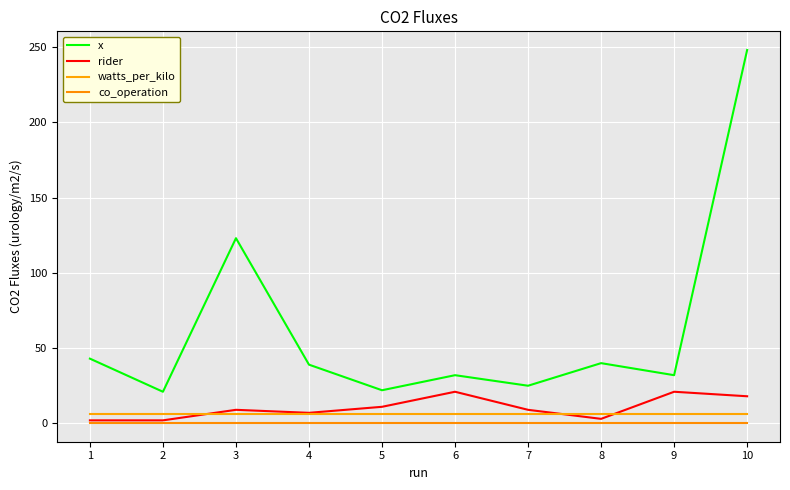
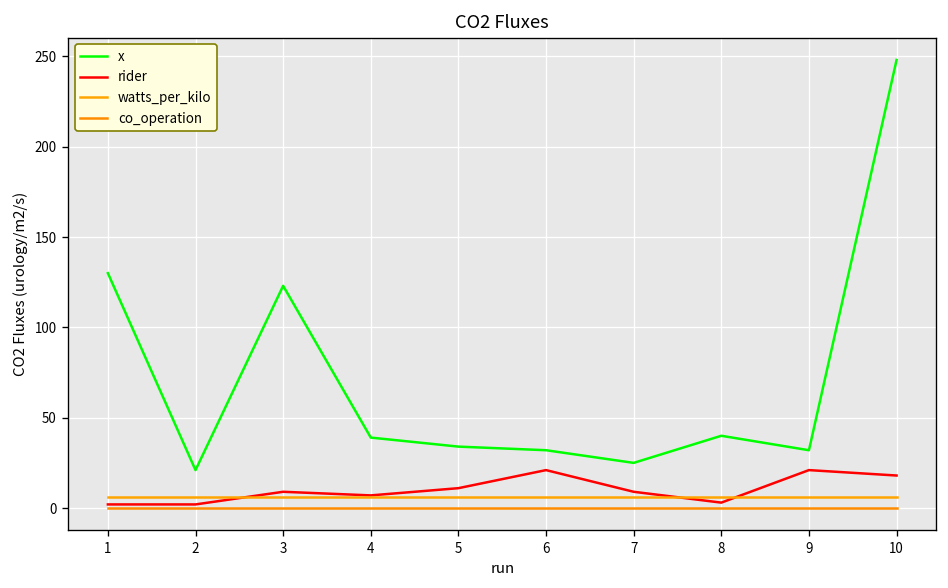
  {
    "x": {
-     "1": 43,
+     "1": 130,
      "2": 21,
      "3": 123,
      "4": 39,
-     "5": 22,
+     "5": 34,
      "6": 32,
      "7": 25,
      "8": 40,
      "9": 32,
      "10": 248
    },
    "rider": {
      "1": 2,
      "2": 2,
      "3": 9,
      "5": 11,
      "6": 21,
      "7": 9,
      "8": 3,
      "9": 21,
      "10": 18
    }
  }
